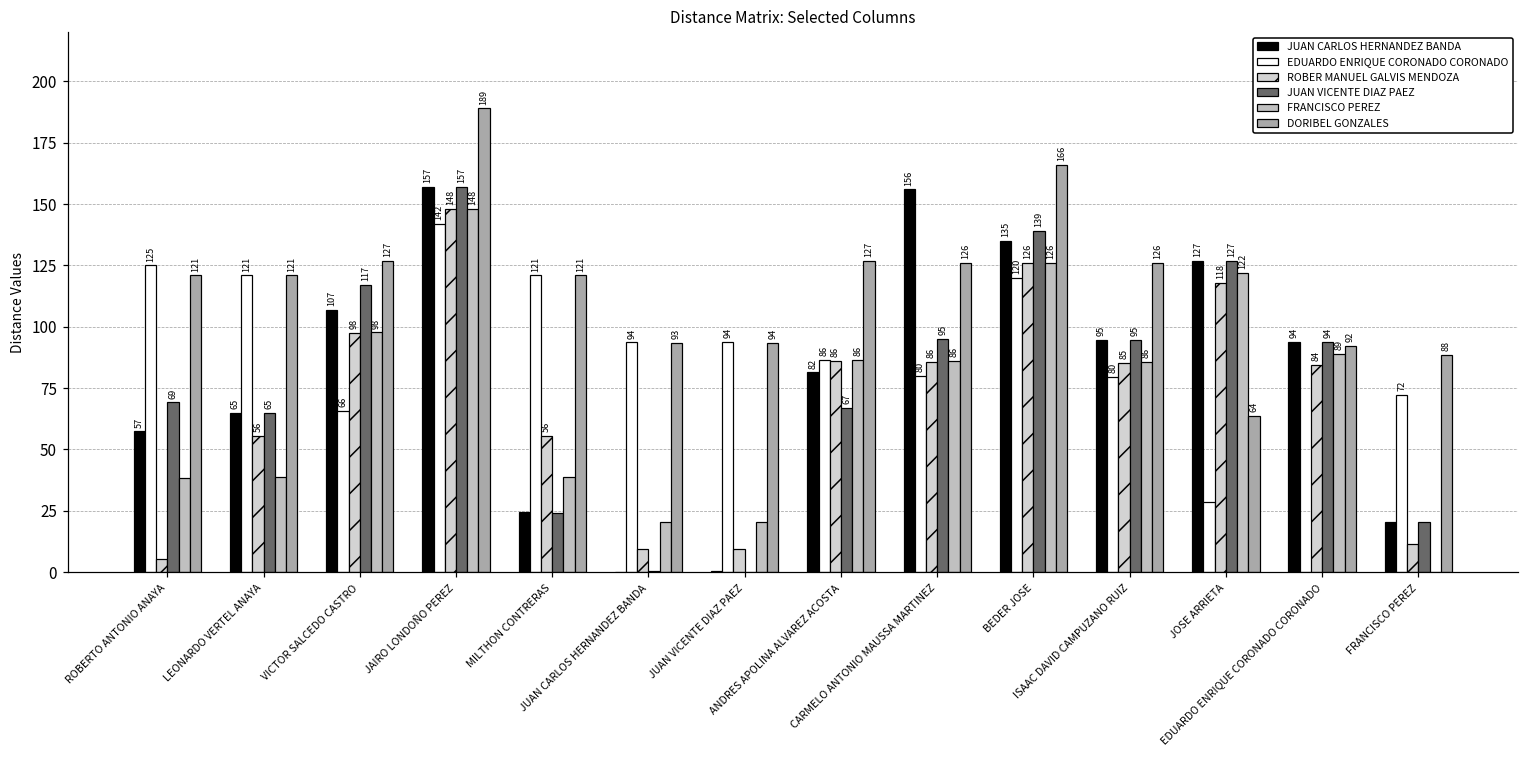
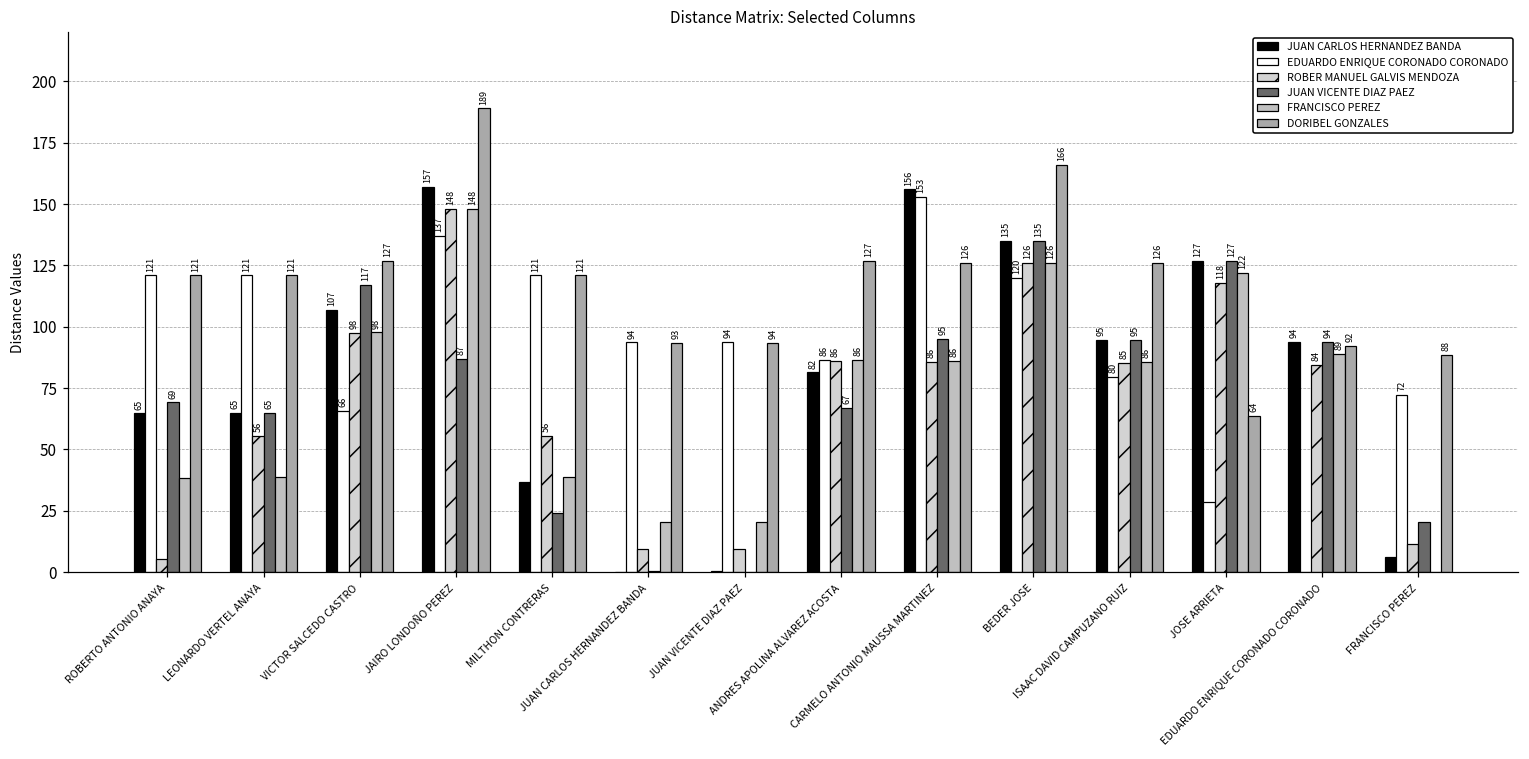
  {
    "JUAN CARLOS HERNANDEZ BANDA": {
-     "ROBERTO ANTONIO ANAYA": 57,
+     "ROBERTO ANTONIO ANAYA": 65,
      "LEONARDO VERTEL ANAYA": 65,
      "VICTOR SALCEDO CASTRO": 107,
      "JAIRO LONDOÑO PEREZ": 157,
-     "MILTHON CONTRERAS": 25,
+     "MILTHON CONTRERAS": 37,
      "ANDRES APOLINA ALVAREZ ACOSTA": 82,
      "CARMELO ANTONIO MAUSSA MARTINEZ": 156,
      "BEDER JOSE": 135,
      "ISAAC DAVID CAMPUZANO RUIZ": 95,
      "JOSE ARRIETA": 127,
      "EDUARDO ENRIQUE CORONADO CORONADO": 94,
-     "FRANCISCO PEREZ": 20
+     "FRANCISCO PEREZ": 6
    },
    "EDUARDO ENRIQUE CORONADO CORONADO": {
-     "ROBERTO ANTONIO ANAYA": 125,
+     "ROBERTO ANTONIO ANAYA": 121,
      "LEONARDO VERTEL ANAYA": 121,
      "VICTOR SALCEDO CASTRO": 66,
-     "JAIRO LONDOÑO PEREZ": 142,
+     "JAIRO LONDOÑO PEREZ": 137,
      "MILTHON CONTRERAS": 121,
      "JUAN CARLOS HERNANDEZ BANDA": 94,
      "JUAN VICENTE DIAZ PAEZ": 94,
      "ANDRES APOLINA ALVAREZ ACOSTA": 86,
-     "CARMELO ANTONIO MAUSSA MARTINEZ": 80,
+     "CARMELO ANTONIO MAUSSA MARTINEZ": 153,
      "BEDER JOSE": 120,
      "ISAAC DAVID CAMPUZANO RUIZ": 80,
      "FRANCISCO PEREZ": 72
    },
    "JUAN VICENTE DIAZ PAEZ": {
      "ROBERTO ANTONIO ANAYA": 69,
      "LEONARDO VERTEL ANAYA": 65,
      "VICTOR SALCEDO CASTRO": 117,
-     "JAIRO LONDOÑO PEREZ": 157,
+     "JAIRO LONDOÑO PEREZ": 87,
      "ANDRES APOLINA ALVAREZ ACOSTA": 67,
      "CARMELO ANTONIO MAUSSA MARTINEZ": 95,
-     "BEDER JOSE": 139,
+     "BEDER JOSE": 135,
      "ISAAC DAVID CAMPUZANO RUIZ": 95,
      "JOSE ARRIETA": 127,
      "EDUARDO ENRIQUE CORONADO CORONADO": 94
    }
  }
